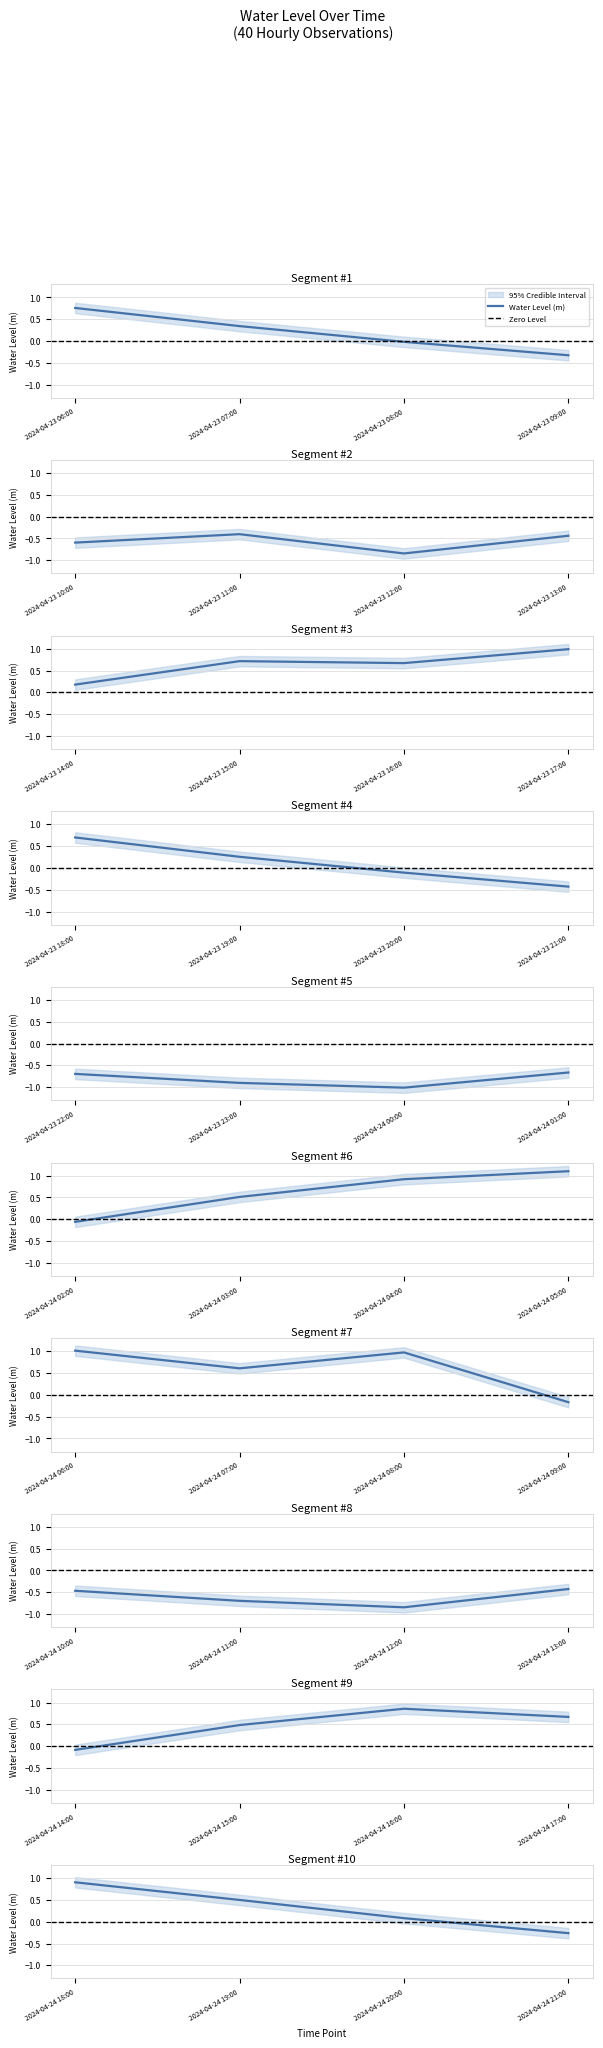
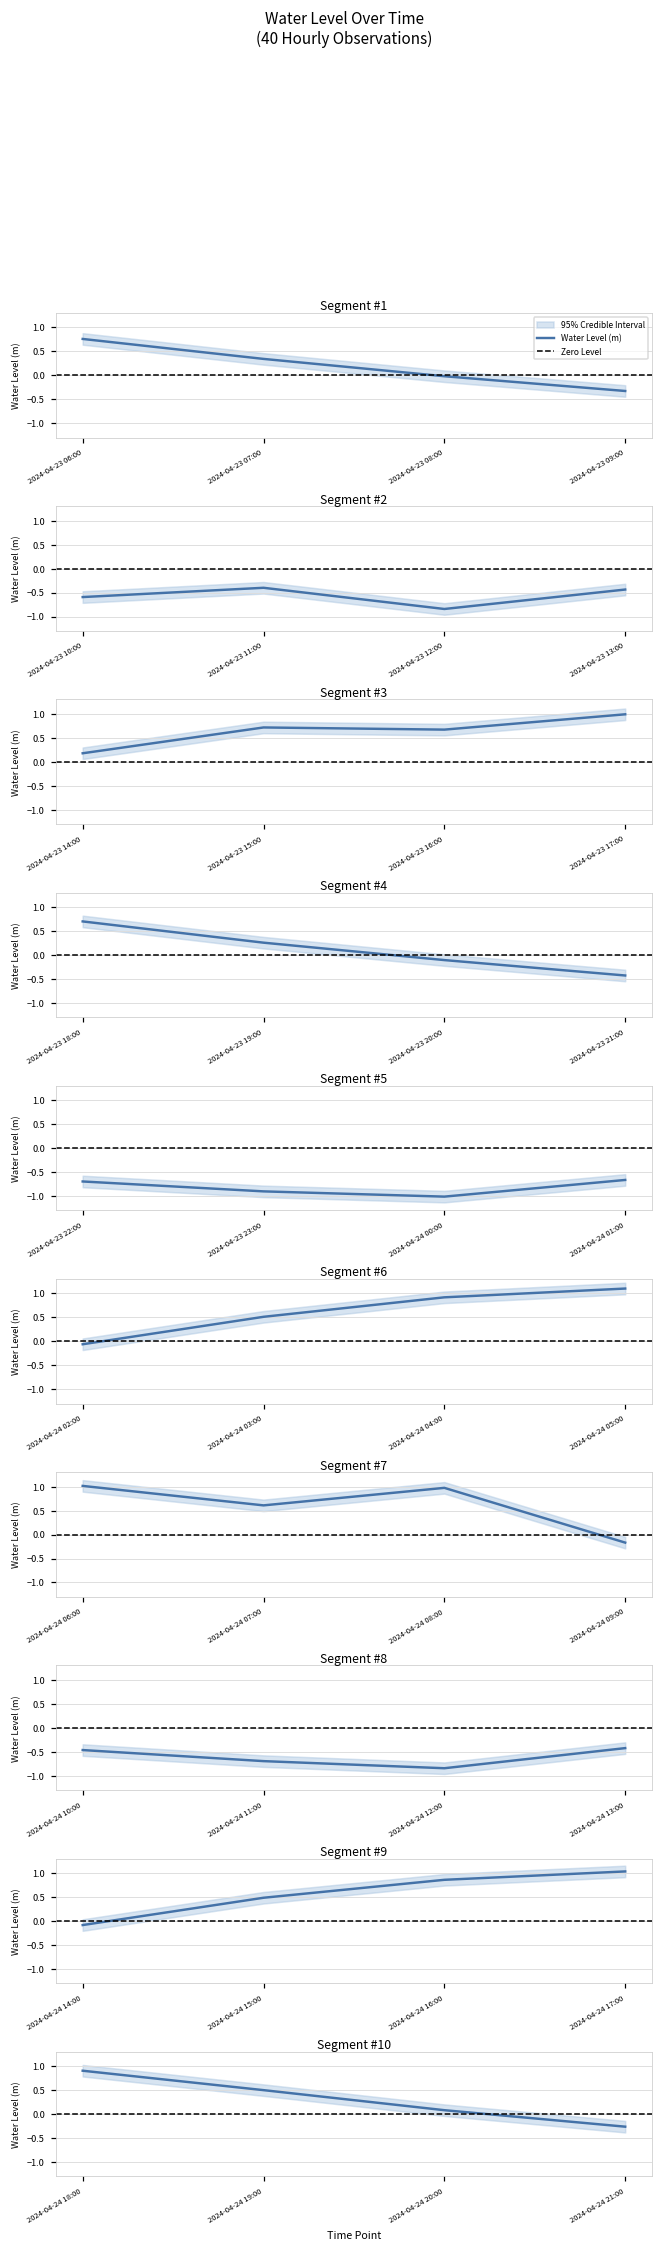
  {
    "Segment #1": {
      "Water Level (m)": {
        "2024-04-23 06:00": 0.8,
        "2024-04-23 07:00": 0.3,
        "2024-04-23 08:00": 0.0,
        "2024-04-23 09:00": -0.3
      }
    },
    "Segment #2": {
      "Water Level (m)": {
        "2024-04-23 10:00": -0.6,
        "2024-04-23 11:00": -0.4,
        "2024-04-23 12:00": -0.8,
        "2024-04-23 13:00": -0.4
      }
    },
    "Segment #3": {
      "Water Level (m)": {
        "2024-04-23 14:00": 0.2,
        "2024-04-23 15:00": 0.7,
        "2024-04-23 16:00": 0.7,
        "2024-04-23 17:00": 1.0
      }
    },
    "Segment #4": {
      "Water Level (m)": {
        "2024-04-23 18:00": 0.7,
        "2024-04-23 19:00": 0.3,
        "2024-04-23 20:00": -0.1,
        "2024-04-23 21:00": -0.4
      }
    },
    "Segment #5": {
      "Water Level (m)": {
        "2024-04-23 22:00": -0.7,
        "2024-04-23 23:00": -0.9,
        "2024-04-24 00:00": -1.0,
        "2024-04-24 01:00": -0.7
      }
    },
    "Segment #6": {
      "Water Level (m)": {
        "2024-04-24 02:00": -0.1,
        "2024-04-24 03:00": 0.5,
        "2024-04-24 04:00": 0.9,
        "2024-04-24 05:00": 1.1
      }
    },
    "Segment #7": {
      "Water Level (m)": {
        "2024-04-24 06:00": 1.0,
        "2024-04-24 07:00": 0.6,
        "2024-04-24 08:00": 1.0,
        "2024-04-24 09:00": -0.2
      }
    },
    "Segment #8": {
      "Water Level (m)": {
        "2024-04-24 10:00": -0.5,
        "2024-04-24 11:00": -0.7,
        "2024-04-24 12:00": -0.8,
        "2024-04-24 13:00": -0.4
      }
    },
    "Segment #9": {
      "Water Level (m)": {
        "2024-04-24 14:00": -0.1,
        "2024-04-24 15:00": 0.5,
        "2024-04-24 16:00": 0.9,
-       "2024-04-24 17:00": 0.7
+       "2024-04-24 17:00": 1.0
      }
    },
    "Segment #10": {
      "Water Level (m)": {
        "2024-04-24 18:00": 0.9,
        "2024-04-24 19:00": 0.5,
        "2024-04-24 20:00": 0.1,
        "2024-04-24 21:00": -0.3
      }
    }
  }
